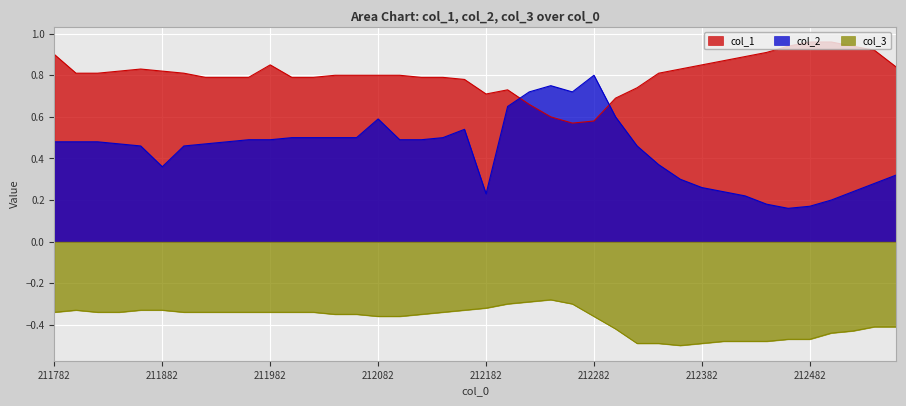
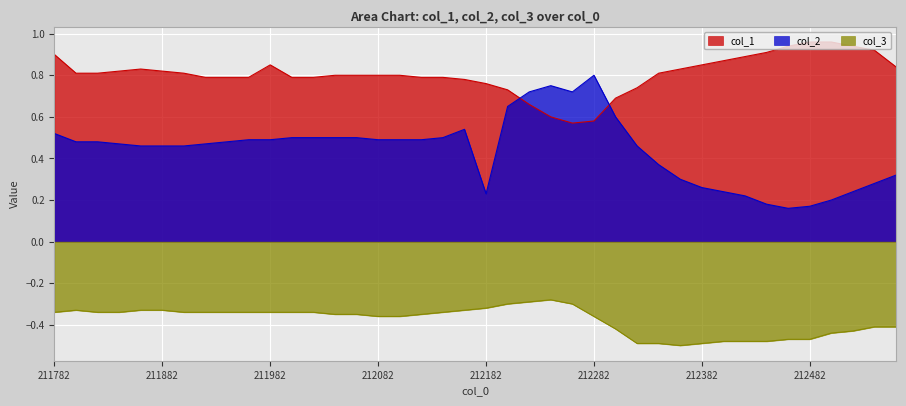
  {
    "col_1": {
      "211782": 0.90,
      "211882": 0.82,
      "211982": 0.85,
      "212082": 0.80,
-     "212182": 0.71,
+     "212182": 0.76,
      "212282": 0.58,
      "212382": 0.85
    },
    "col_2": {
-     "211782": 0.48,
-     "211882": 0.36,
+     "211782": 0.52,
+     "211882": 0.46,
      "211982": 0.49,
-     "212082": 0.59,
+     "212082": 0.49,
      "212182": 0.23,
      "212282": 0.80,
      "212382": 0.26,
      "212482": 0.17
    }
  }
